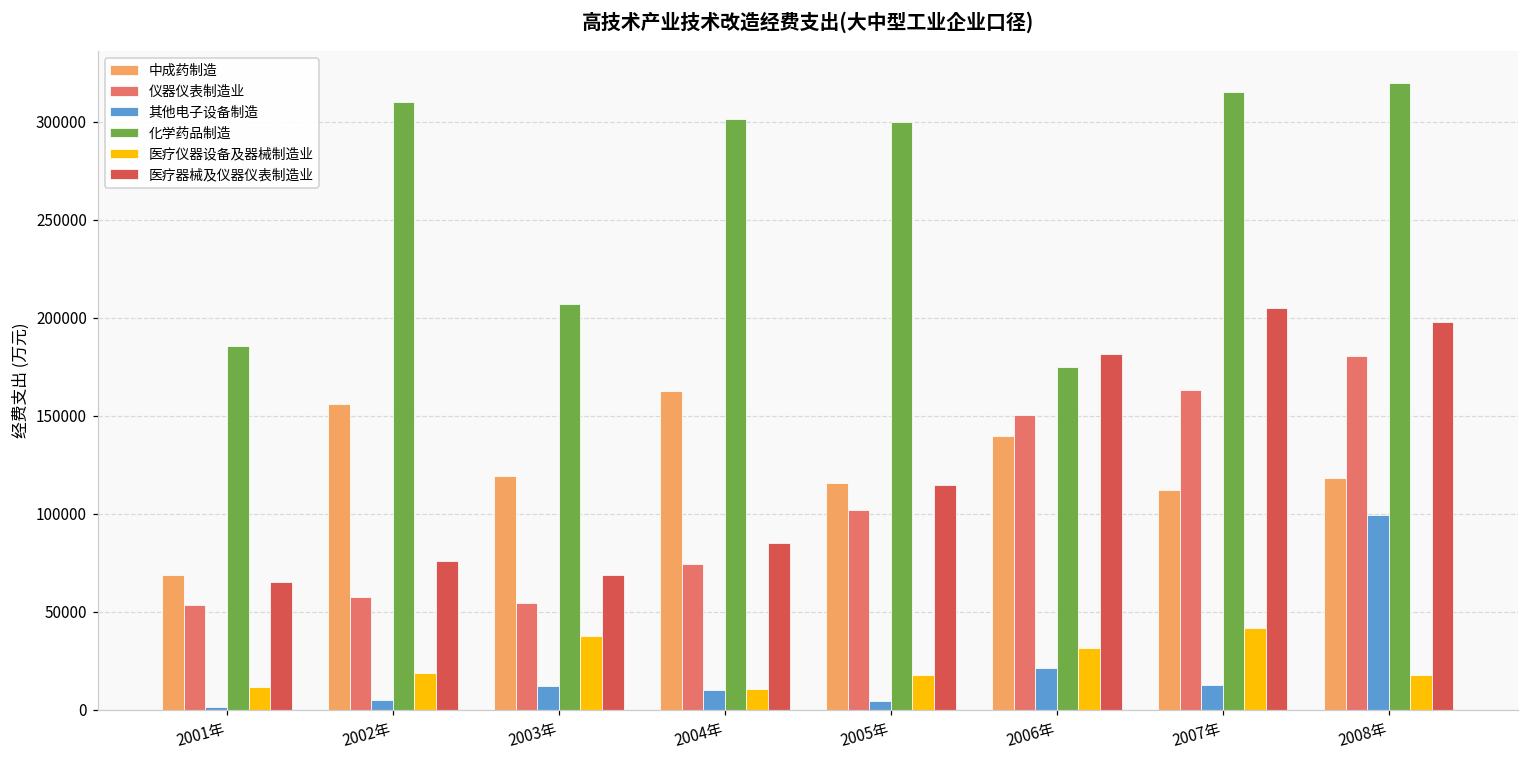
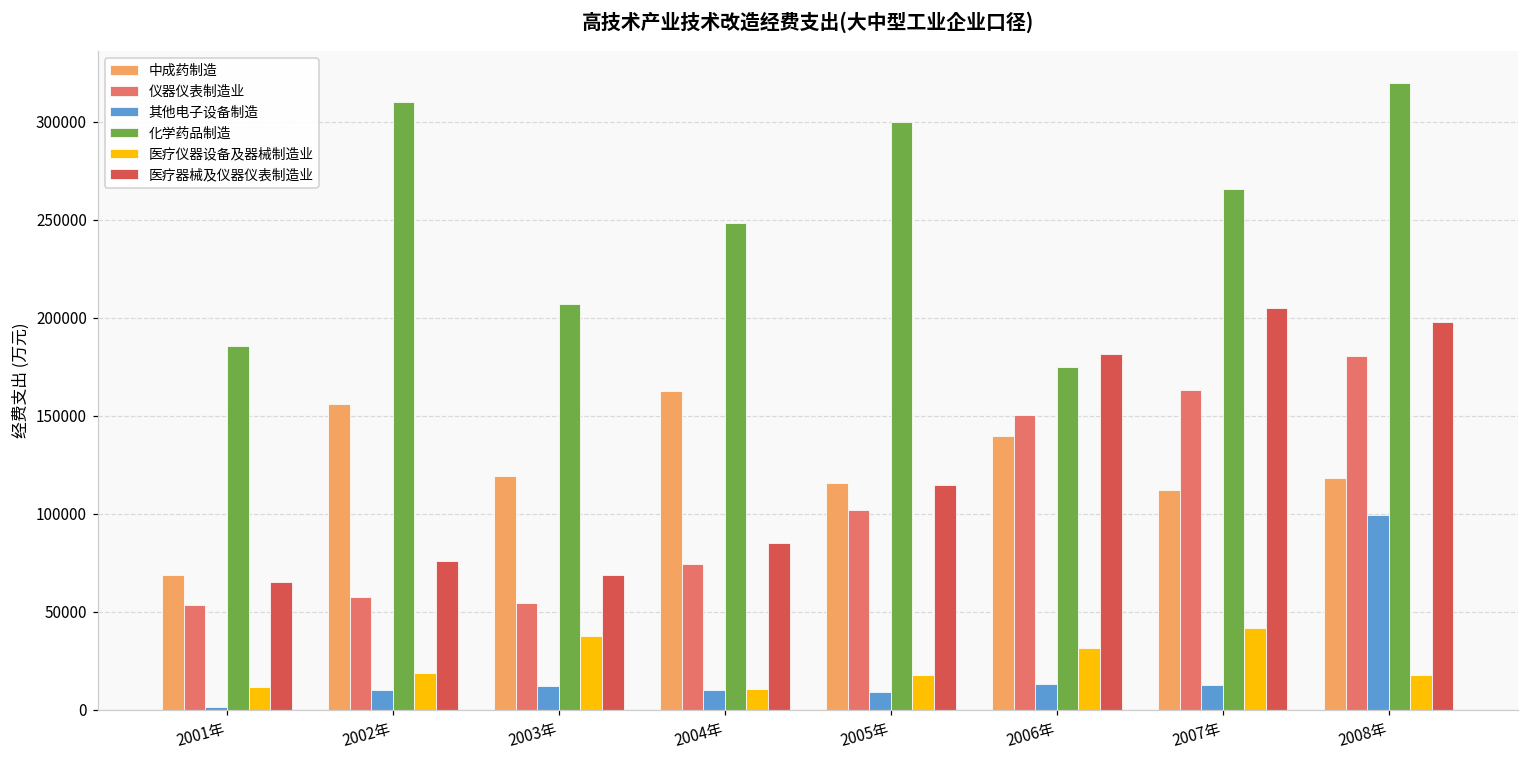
  {
    "其他电子设备制造": {
      "2001年": 2000,
-     "2002年": 5000,
+     "2002年": 10000,
      "2003年": 12000,
      "2004年": 10000,
-     "2005年": 4000,
-     "2006年": 21000,
+     "2005年": 9000,
+     "2006年": 13000,
      "2007年": 12000,
      "2008年": 99000
    },
    "化学药品制造": {
      "2001年": 185000,
      "2002年": 310000,
      "2003年": 207000,
-     "2004年": 301000,
+     "2004年": 248000,
      "2005年": 300000,
      "2006年": 175000,
-     "2007年": 315000,
+     "2007年": 266000,
      "2008年": 320000
    },
    "医疗仪器设备及器械制造业": {
      "2001年": 12000,
      "2002年": 19000,
      "2003年": 37000,
      "2004年": 11000,
      "2005年": 18000,
      "2006年": 31000,
      "2007年": 42000,
      "2008年": 18000
    }
  }
